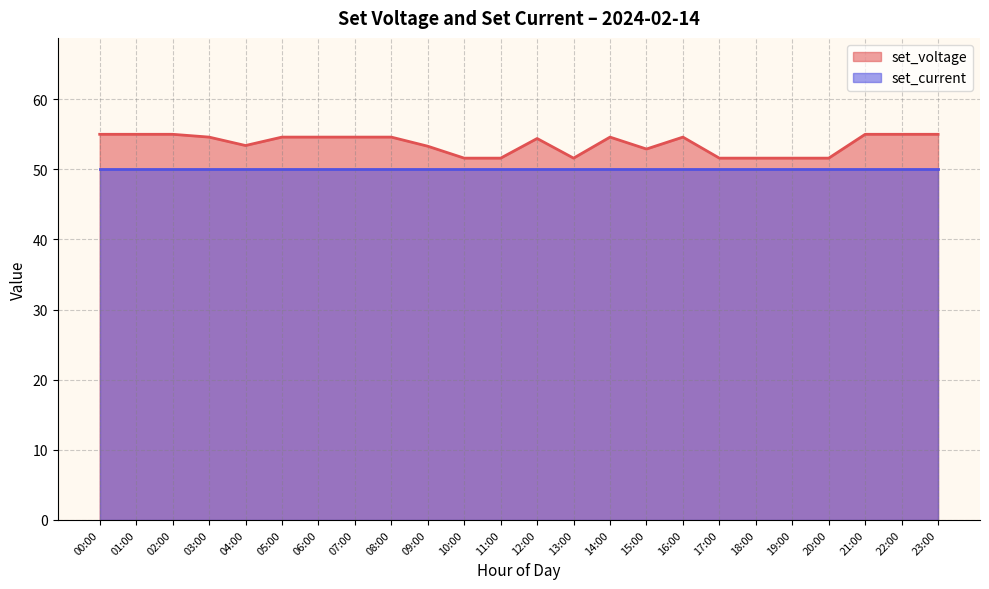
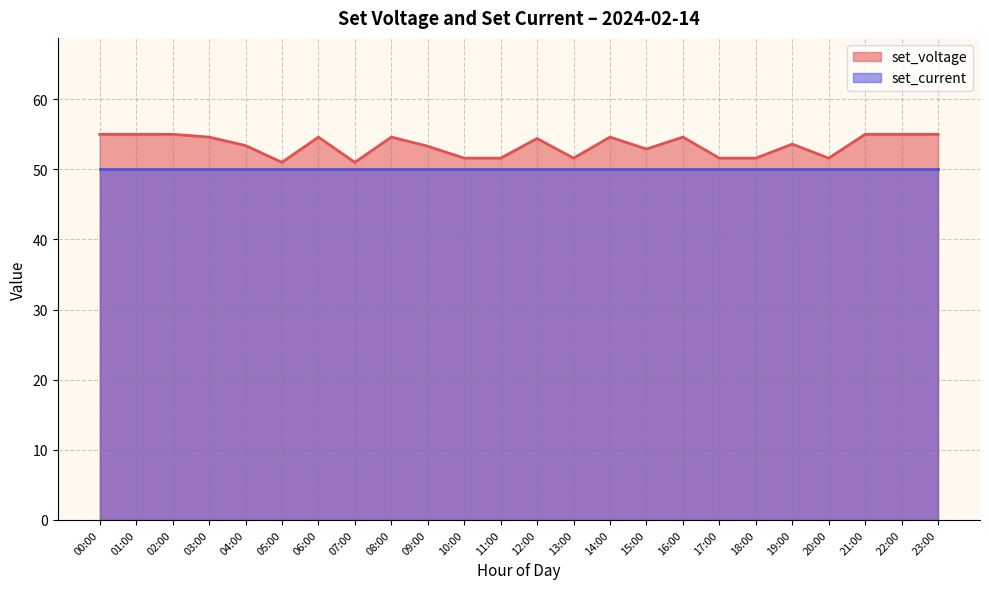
  {
    "set_voltage": {
      "00:00": 55,
      "01:00": 55,
      "02:00": 55,
      "03:00": 55,
      "04:00": 53,
-     "05:00": 55,
+     "05:00": 51,
      "06:00": 55,
-     "07:00": 55,
+     "07:00": 51,
      "08:00": 55,
      "09:00": 53,
      "10:00": 52,
      "11:00": 52,
      "12:00": 54,
      "13:00": 52,
      "14:00": 55,
      "15:00": 53,
      "16:00": 55,
      "17:00": 52,
      "18:00": 52,
-     "19:00": 52,
+     "19:00": 54,
      "20:00": 52,
      "21:00": 55,
      "22:00": 55,
      "23:00": 55
    },
    "set_current": {
      "00:00": 50,
      "01:00": 50,
      "02:00": 50,
      "03:00": 50,
      "04:00": 50,
      "05:00": 50,
      "06:00": 50,
      "07:00": 50,
      "08:00": 50,
      "09:00": 50,
      "10:00": 50,
      "11:00": 50,
      "12:00": 50,
      "13:00": 50,
      "14:00": 50,
      "15:00": 50,
      "16:00": 50,
      "17:00": 50,
      "18:00": 50,
      "19:00": 50,
      "20:00": 50,
      "21:00": 50,
      "22:00": 50,
      "23:00": 50
    }
  }
